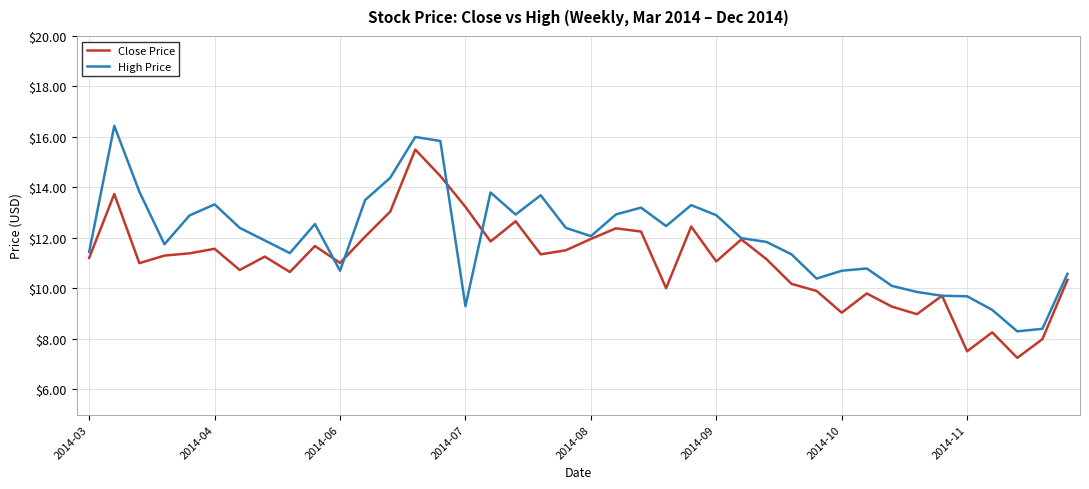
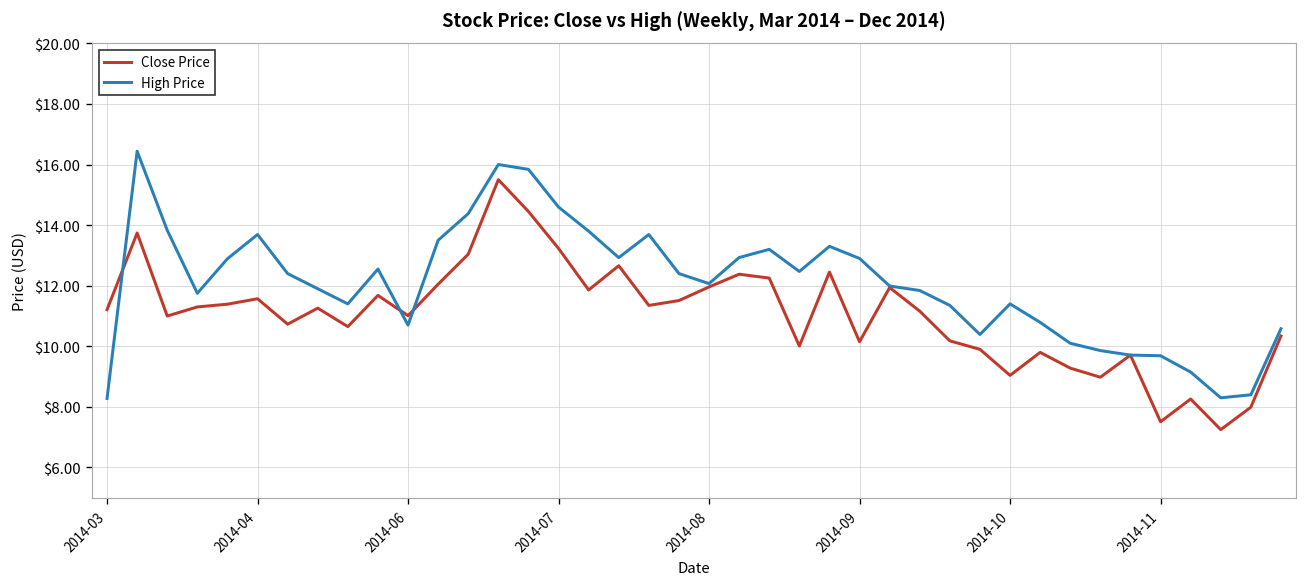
  {
    "Close Price": {
      "2014-03": "$11.2",
      "2014-04": "$11.6",
      "2014-06": "$11.0",
      "2014-07": "$13.2",
      "2014-08": "$12.0",
-     "2014-09": "$11.1",
+     "2014-09": "$10.2",
      "2014-10": "$9.0",
      "2014-11": "$7.5"
    },
    "High Price": {
-     "2014-03": "$11.5",
-     "2014-04": "$13.3",
+     "2014-03": "$8.3",
+     "2014-04": "$13.7",
      "2014-06": "$10.7",
-     "2014-07": "$9.3",
+     "2014-07": "$14.6",
      "2014-08": "$12.1",
      "2014-09": "$12.9",
-     "2014-10": "$10.7",
+     "2014-10": "$11.4",
      "2014-11": "$9.7"
    }
  }
